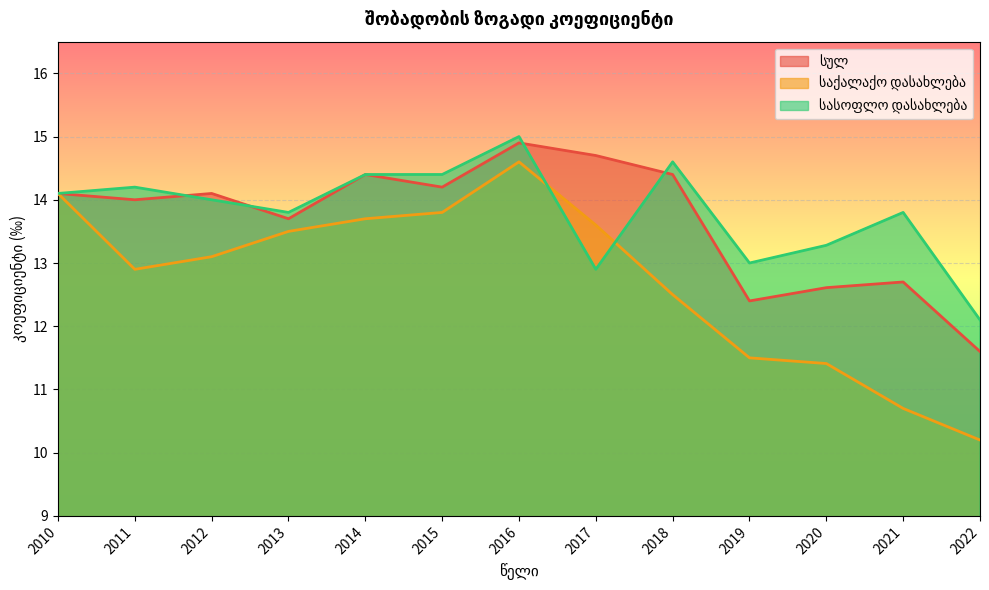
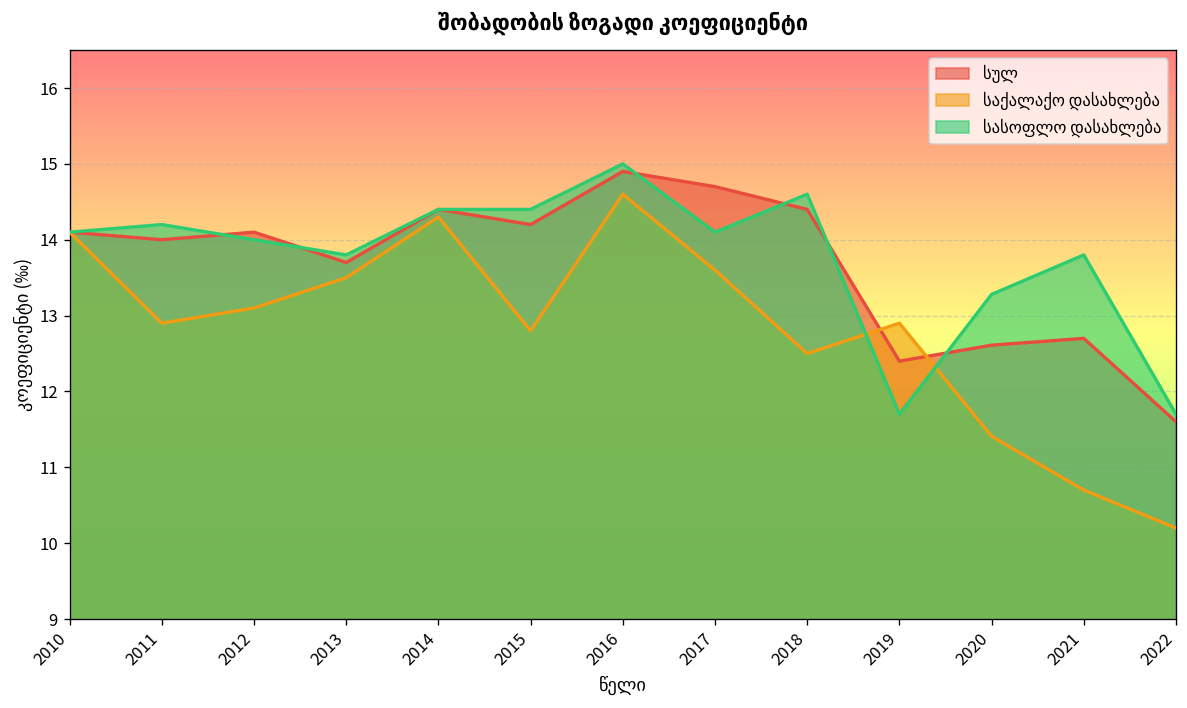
  {
    "სულ": {
      "2011": 14.0,
      "2012": 14.1,
      "2013": 13.7,
      "2015": 14.2,
      "2016": 14.9,
      "2017": 14.7,
      "2018": 14.4,
      "2019": 12.4,
      "2020": 12.6,
      "2021": 12.7,
      "2022": 11.6
    },
    "საქალაქო დასახლება": {
      "2011": 12.9,
      "2012": 13.1,
      "2013": 13.5,
-     "2014": 13.7,
-     "2015": 13.8,
+     "2014": 14.3,
+     "2015": 12.8,
      "2016": 14.6,
      "2017": 13.6,
      "2018": 12.5,
-     "2019": 11.5,
+     "2019": 12.9,
      "2020": 11.4,
      "2021": 10.7,
      "2022": 10.2
    },
    "სასოფლო დასახლება": {
      "2011": 14.2,
      "2012": 14.0,
      "2013": 13.8,
      "2015": 14.4,
      "2016": 15.0,
-     "2017": 12.9,
+     "2017": 14.1,
      "2018": 14.6,
-     "2019": 13.0,
+     "2019": 11.7,
      "2020": 13.3,
      "2021": 13.8,
-     "2022": 12.1
+     "2022": 11.7
    }
  }
